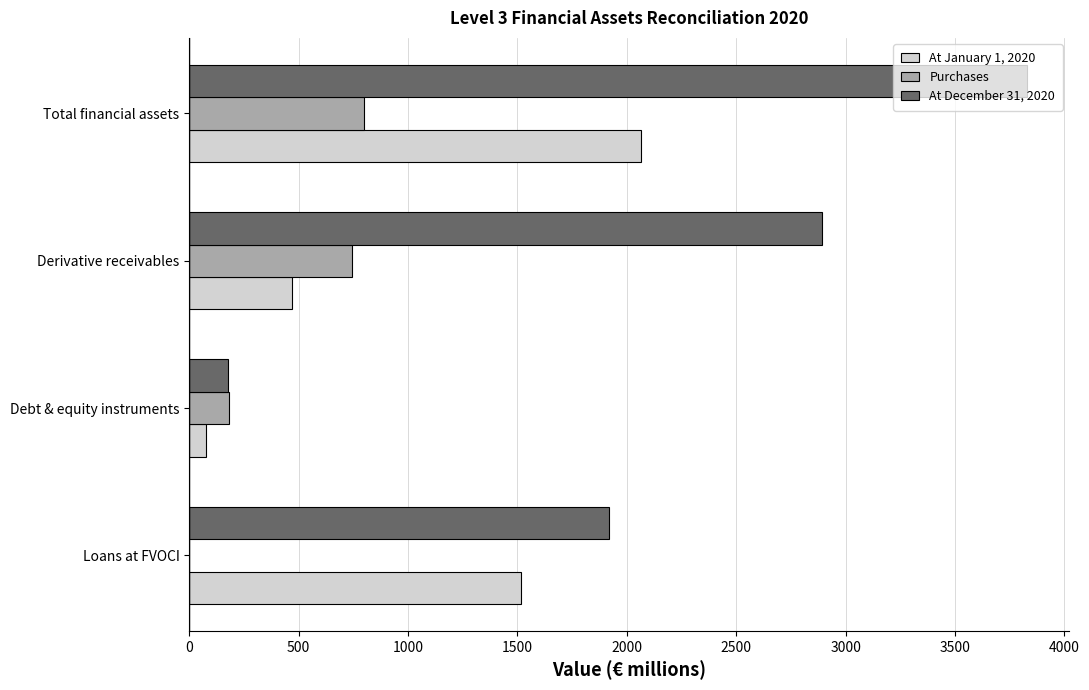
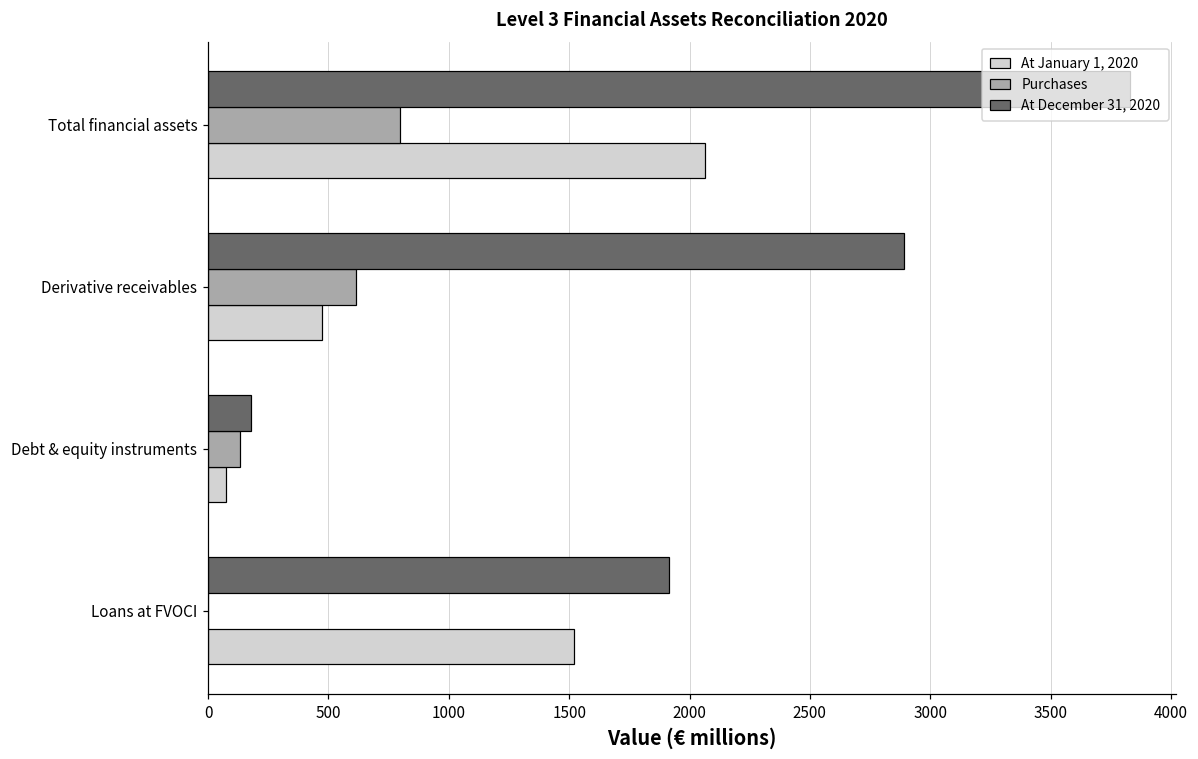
  {
    "At January 1, 2020": {
      "Total financial assets": 2060,
      "Derivative receivables": 470,
      "Debt & equity instruments": 80,
      "Loans at FVOCI": 1520
    },
    "Purchases": {
      "Total financial assets": 800,
-     "Derivative receivables": 740,
-     "Debt & equity instruments": 180,
+     "Derivative receivables": 610,
+     "Debt & equity instruments": 130,
      "Loans at FVOCI": 0
    },
    "At December 31, 2020": {
      "Derivative receivables": 2890,
      "Debt & equity instruments": 180,
      "Loans at FVOCI": 1920
    }
  }
